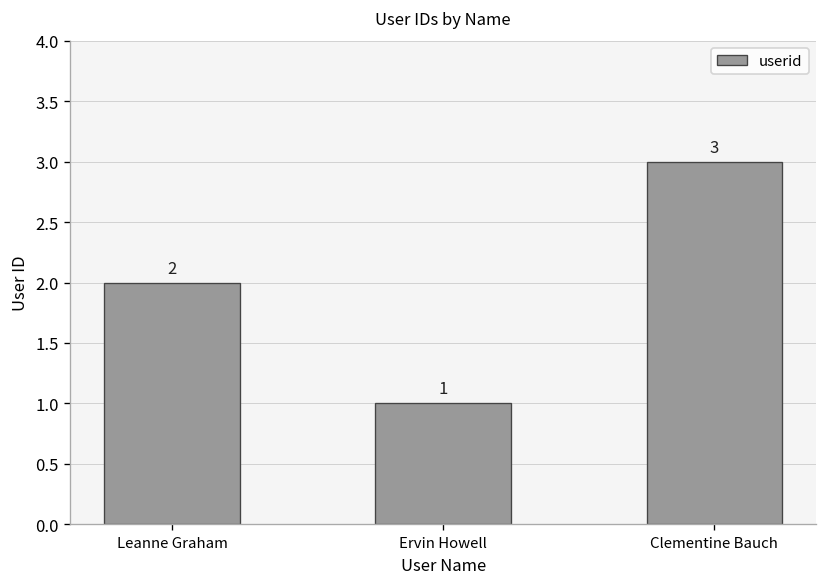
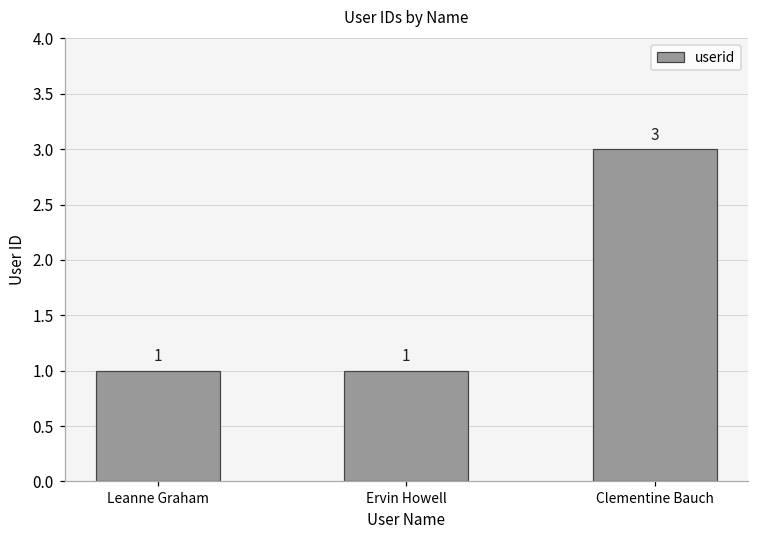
  {
-   "Leanne Graham": 2,
+   "Leanne Graham": 1,
    "Ervin Howell": 1,
    "Clementine Bauch": 3
  }
